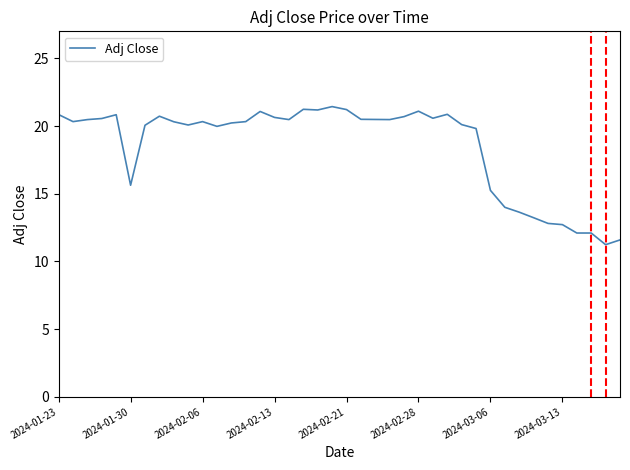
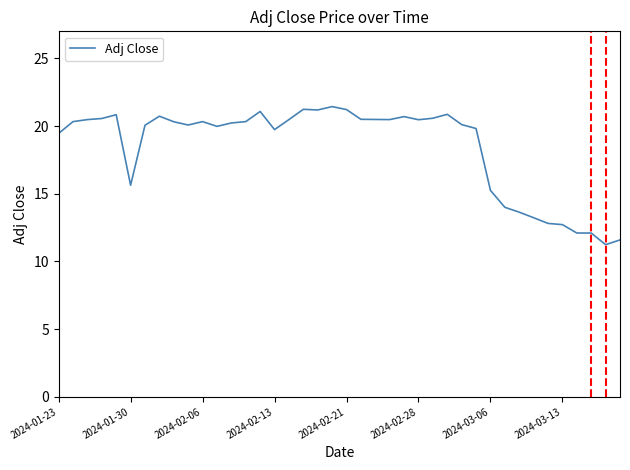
  {
-   "2024-01-23": 20.9,
+   "2024-01-23": 19.5,
    "2024-01-30": 15.6,
    "2024-02-06": 20.3,
-   "2024-02-13": 20.6,
+   "2024-02-13": 19.7,
    "2024-02-21": 21.2,
-   "2024-02-28": 21.1,
+   "2024-02-28": 20.5,
    "2024-03-06": 15.3,
    "2024-03-13": 12.7
  }
